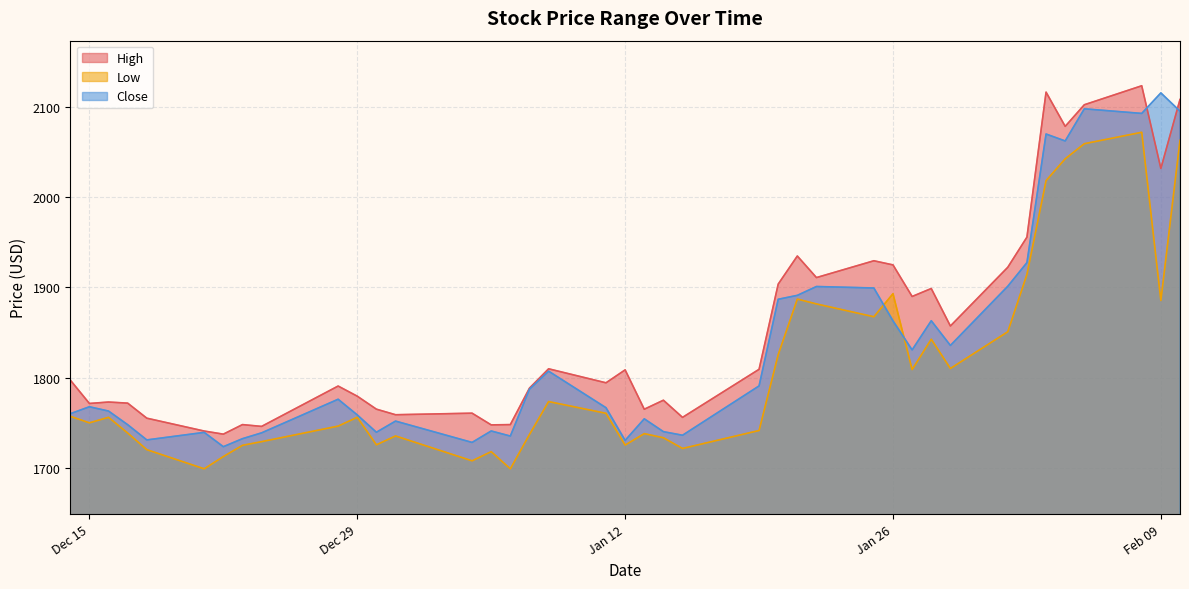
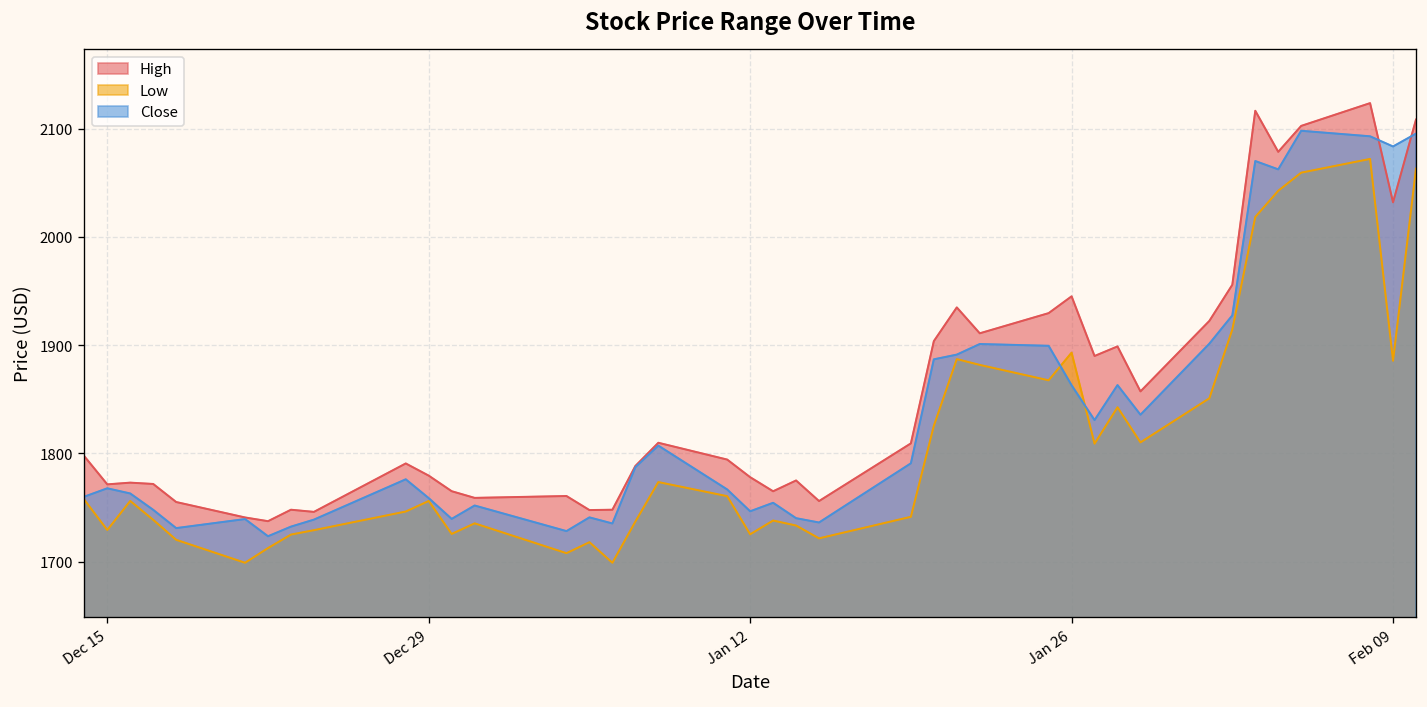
  {
    "High": {
      "Dec 15": 1770,
      "Dec 29": 1780,
-     "Jan 12": 1810,
-     "Jan 26": 1930,
+     "Jan 12": 1780,
+     "Jan 26": 1950,
      "Feb 09": 2030
    },
    "Low": {
-     "Dec 15": 1750,
+     "Dec 15": 1730,
      "Jan 12": 1730,
      "Jan 26": 1890,
      "Feb 09": 1890
    },
    "Close": {
      "Dec 15": 1770,
-     "Jan 12": 1730,
+     "Jan 12": 1750,
      "Jan 26": 1860,
-     "Feb 09": 2120
+     "Feb 09": 2080
    }
  }
